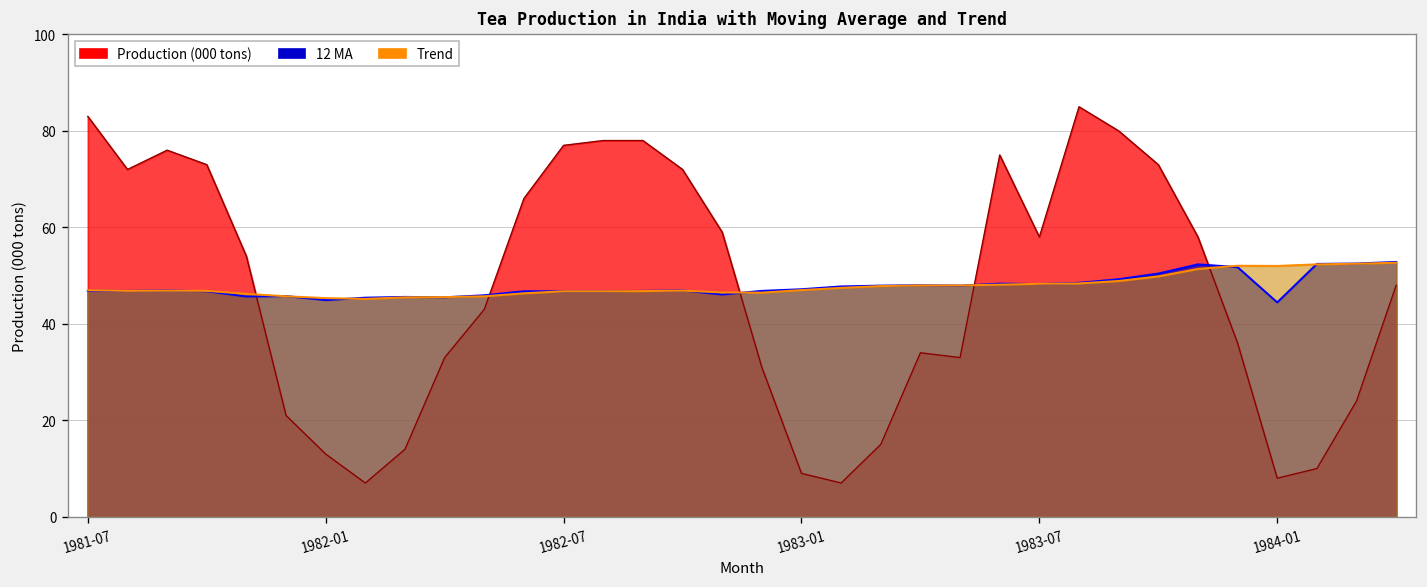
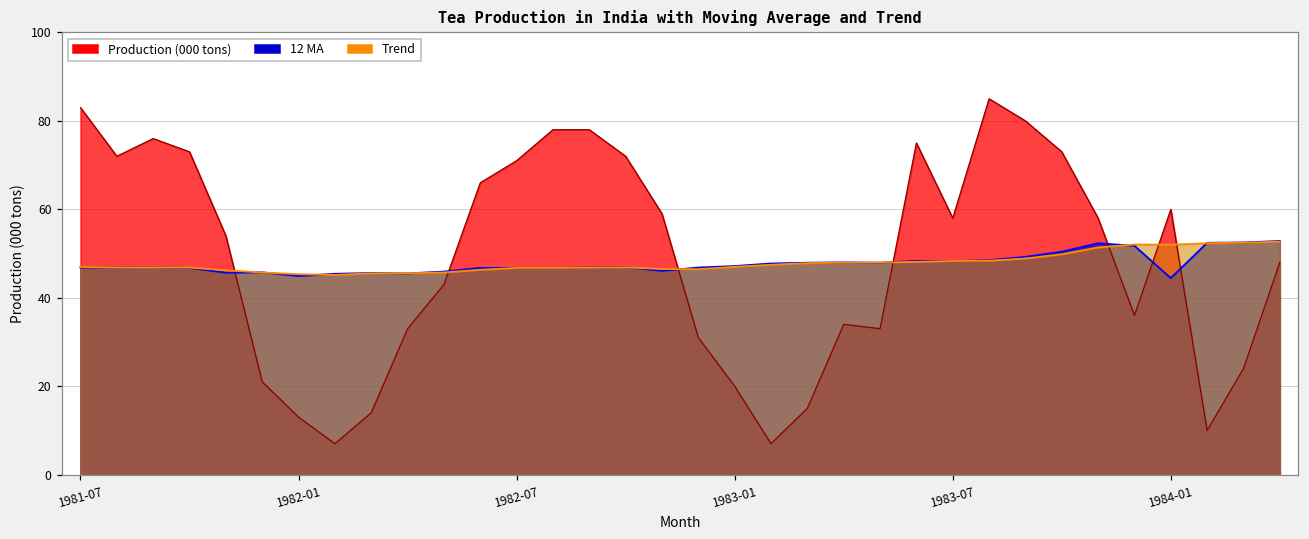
  {
    "Production (000 tons)": {
      "1981-07": 83,
      "1982-01": 13,
-     "1982-07": 77,
-     "1983-01": 9,
+     "1982-07": 71,
+     "1983-01": 20,
      "1983-07": 58,
-     "1984-01": 8
+     "1984-01": 60
    },
    "12 MA": {
      "1984-01": 44
    }
  }
